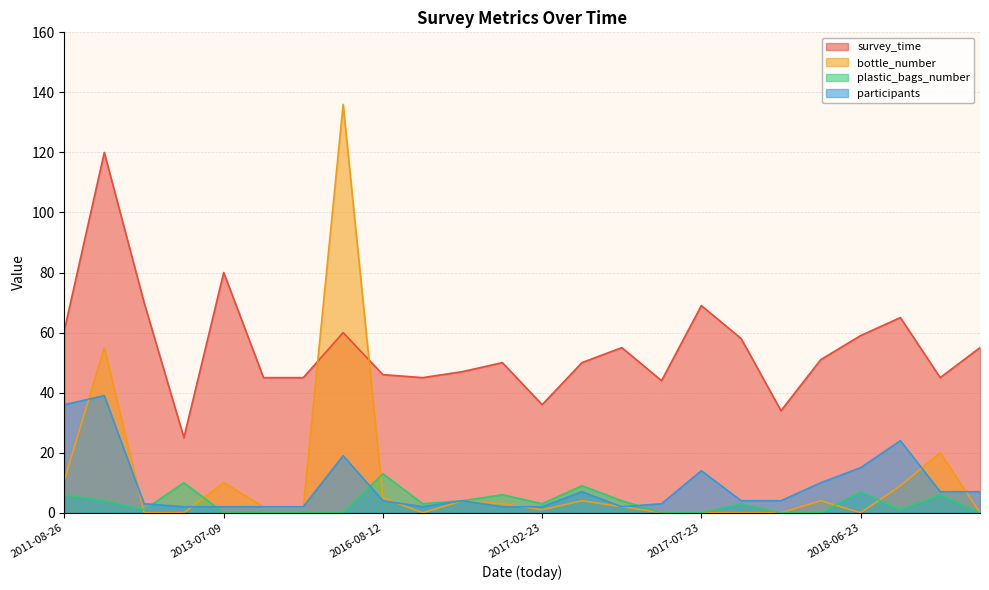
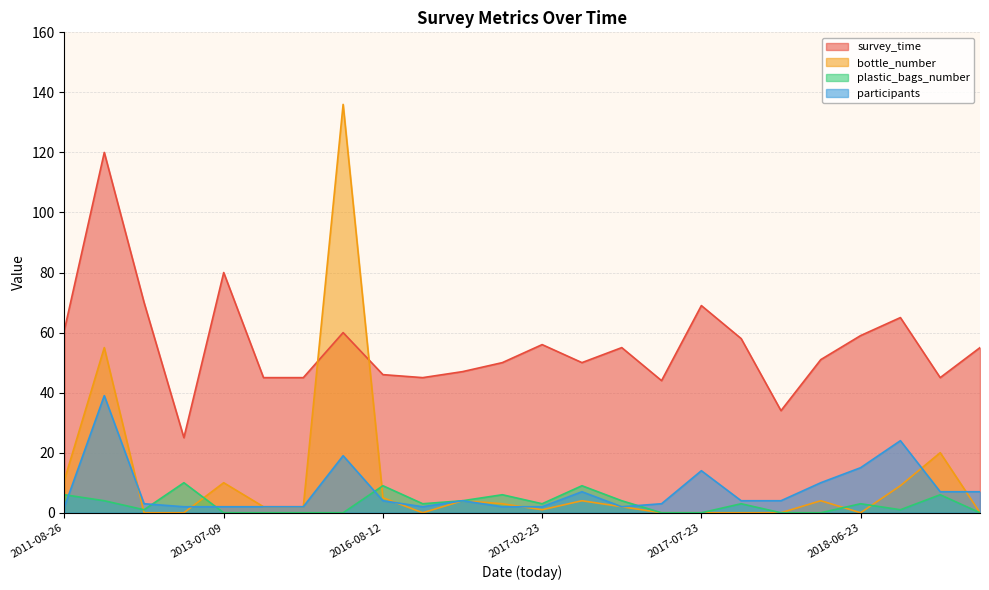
  {
    "survey_time": {
      "2011-08-26": 61,
      "2016-08-12": 46,
-     "2017-02-23": 36,
+     "2017-02-23": 56,
      "2017-07-23": 69,
      "2018-06-23": 59
    },
    "bottle_number": {
      "2011-08-26": 11,
      "2016-08-12": 5,
      "2017-02-23": 1,
      "2018-06-23": 0
    },
    "plastic_bags_number": {
      "2011-08-26": 6,
-     "2016-08-12": 13,
+     "2016-08-12": 9,
      "2017-02-23": 3,
-     "2018-06-23": 7
+     "2018-06-23": 3
    },
    "participants": {
-     "2011-08-26": 36,
+     "2011-08-26": 2,
      "2016-08-12": 4,
      "2017-02-23": 2,
      "2017-07-23": 14,
      "2018-06-23": 15
    }
  }
